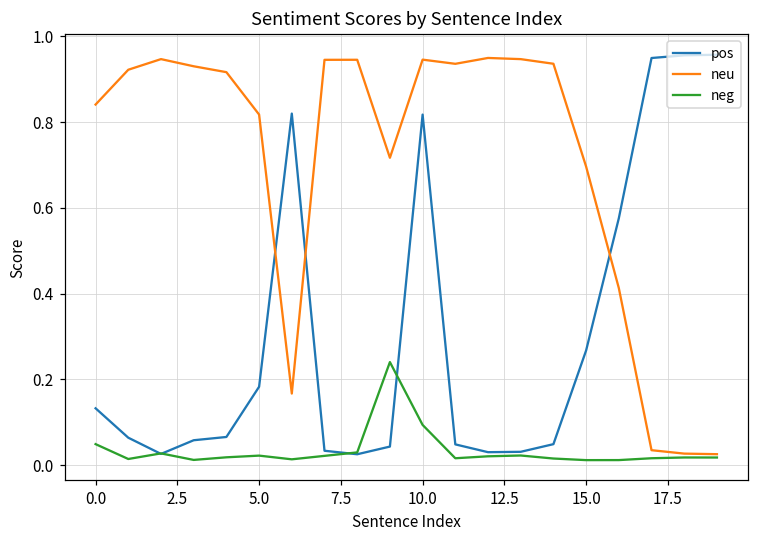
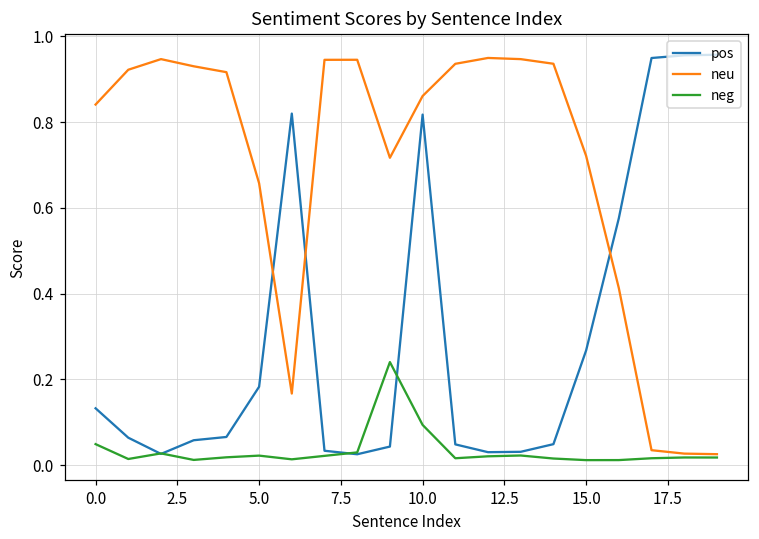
  {
    "pos": {
      "0.0": 0.13,
      "5.0": 0.18,
      "10.0": 0.82,
      "15.0": 0.27
    },
    "neu": {
      "0.0": 0.84,
-     "5.0": 0.82,
-     "10.0": 0.95,
-     "15.0": 0.70
+     "5.0": 0.66,
+     "10.0": 0.86,
+     "15.0": 0.72
    },
    "neg": {
      "0.0": 0.05,
      "5.0": 0.02,
      "10.0": 0.09,
      "15.0": 0.01
    }
  }
